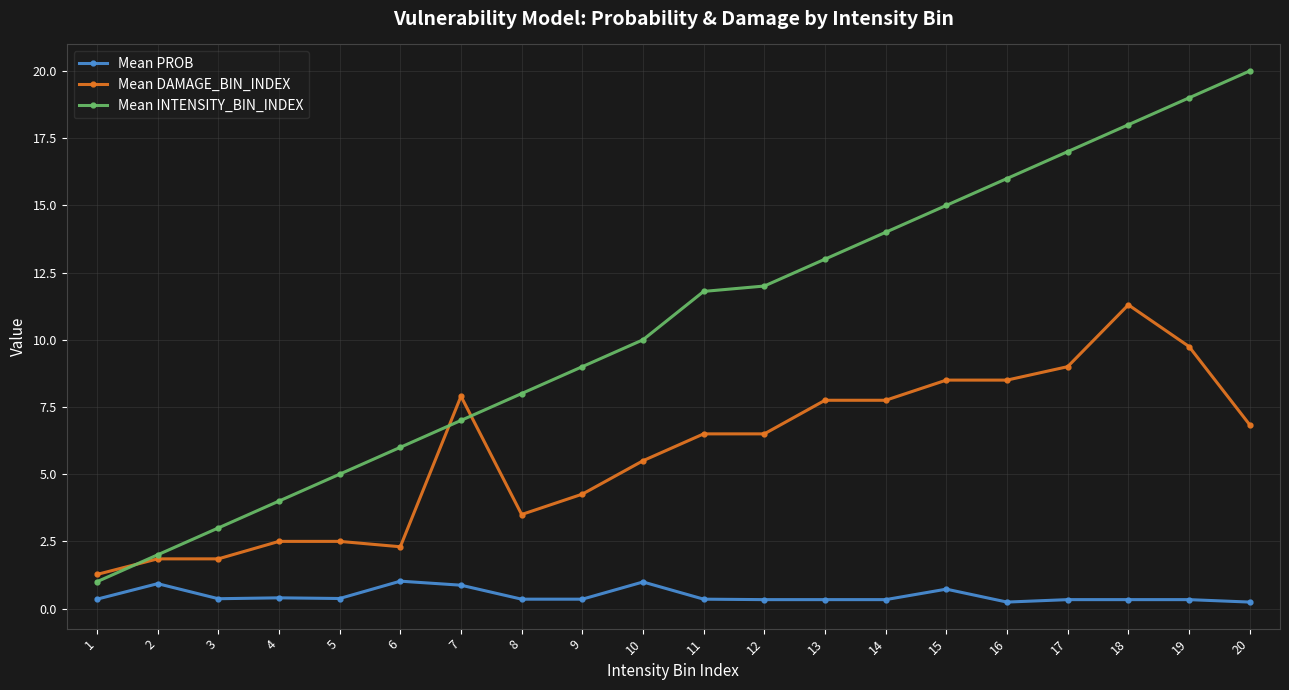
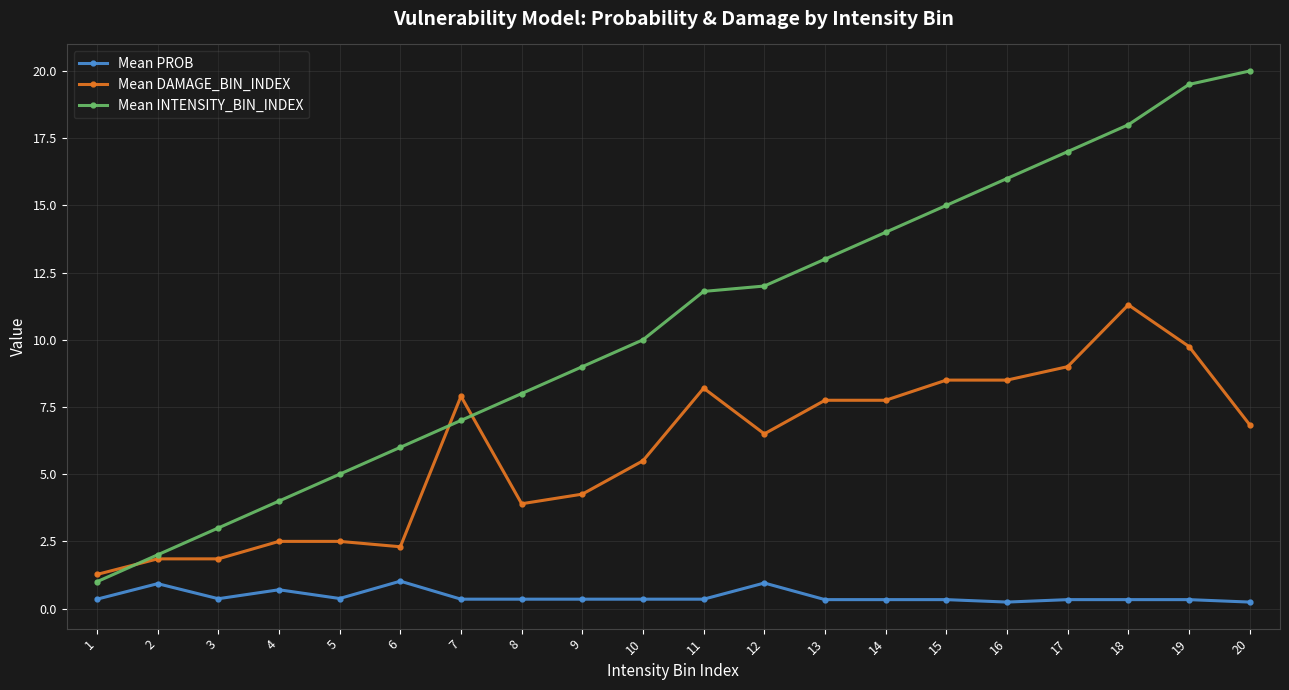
  {
    "Mean PROB": {
      "1": 0.4,
      "2": 0.9,
      "3": 0.4,
-     "4": 0.4,
+     "4": 0.7,
      "5": 0.4,
      "6": 1.0,
-     "7": 0.9,
+     "7": 0.4,
      "8": 0.4,
      "9": 0.4,
-     "10": 1.0,
+     "10": 0.4,
      "11": 0.4,
-     "12": 0.3,
+     "12": 1.0,
      "13": 0.3,
      "14": 0.3,
-     "15": 0.7,
+     "15": 0.3,
      "16": 0.2,
      "17": 0.3,
      "18": 0.3,
      "19": 0.3,
      "20": 0.2
    },
    "Mean DAMAGE_BIN_INDEX": {
      "1": 1.3,
      "2": 1.9,
      "3": 1.9,
      "4": 2.5,
      "5": 2.5,
      "6": 2.3,
      "7": 7.9,
-     "8": 3.5,
+     "8": 3.9,
      "9": 4.3,
      "10": 5.5,
-     "11": 6.5,
+     "11": 8.2,
      "12": 6.5,
      "13": 7.8,
      "14": 7.8,
      "15": 8.5,
      "16": 8.5,
      "17": 9.0,
      "18": 11.3,
      "19": 9.8,
      "20": 6.8
    },
    "Mean INTENSITY_BIN_INDEX": {
      "1": 1.0,
      "2": 2.0,
      "3": 3.0,
      "4": 4.0,
      "5": 5.0,
      "6": 6.0,
      "7": 7.0,
      "8": 8.0,
      "9": 9.0,
      "10": 10.0,
      "11": 11.8,
      "12": 12.0,
      "13": 13.0,
      "14": 14.0,
      "15": 15.0,
      "16": 16.0,
      "17": 17.0,
      "18": 18.0,
-     "19": 19.0,
+     "19": 19.5,
      "20": 20.0
    }
  }
